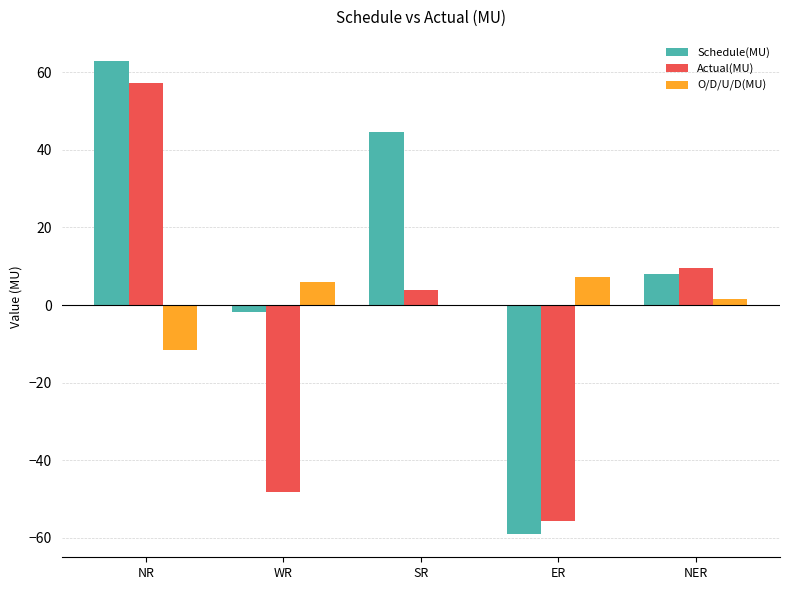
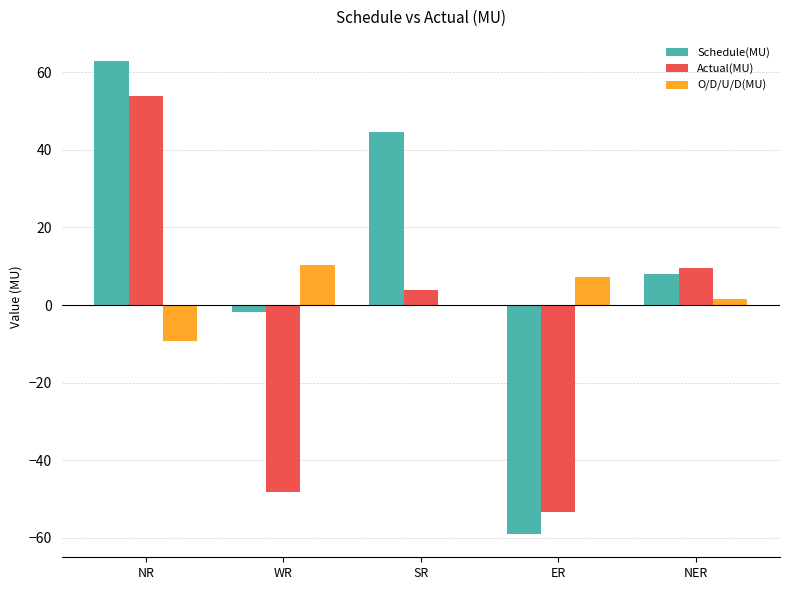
  {
    "Schedule(MU)": {
      "NR": 63,
      "WR": -2,
      "SR": 45,
      "ER": -59,
      "NER": 8
    },
    "Actual(MU)": {
-     "NR": 57,
+     "NR": 54,
      "WR": -48,
      "SR": 4,
-     "ER": -56,
+     "ER": -53,
      "NER": 10
    },
    "O/D/U/D(MU)": {
-     "NR": -12,
-     "WR": 6,
+     "NR": -9,
+     "WR": 10,
      "ER": 7,
      "NER": 2
    }
  }
